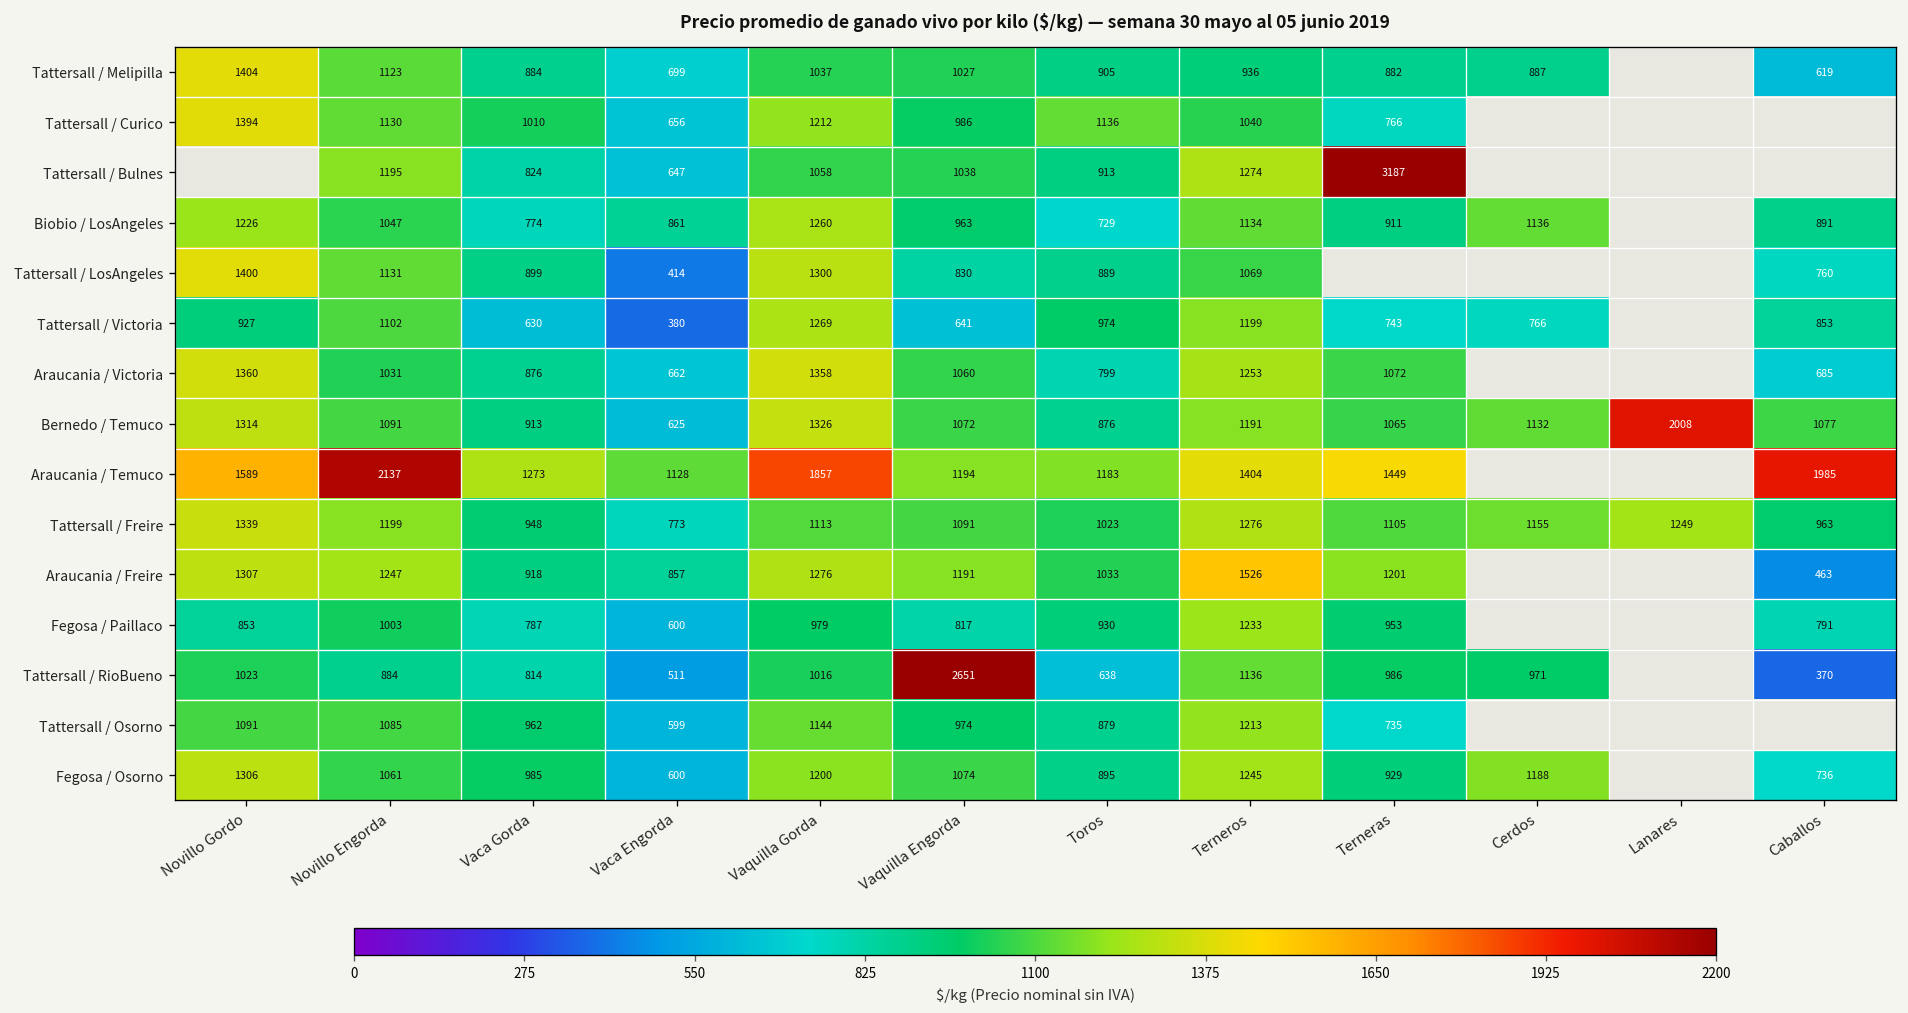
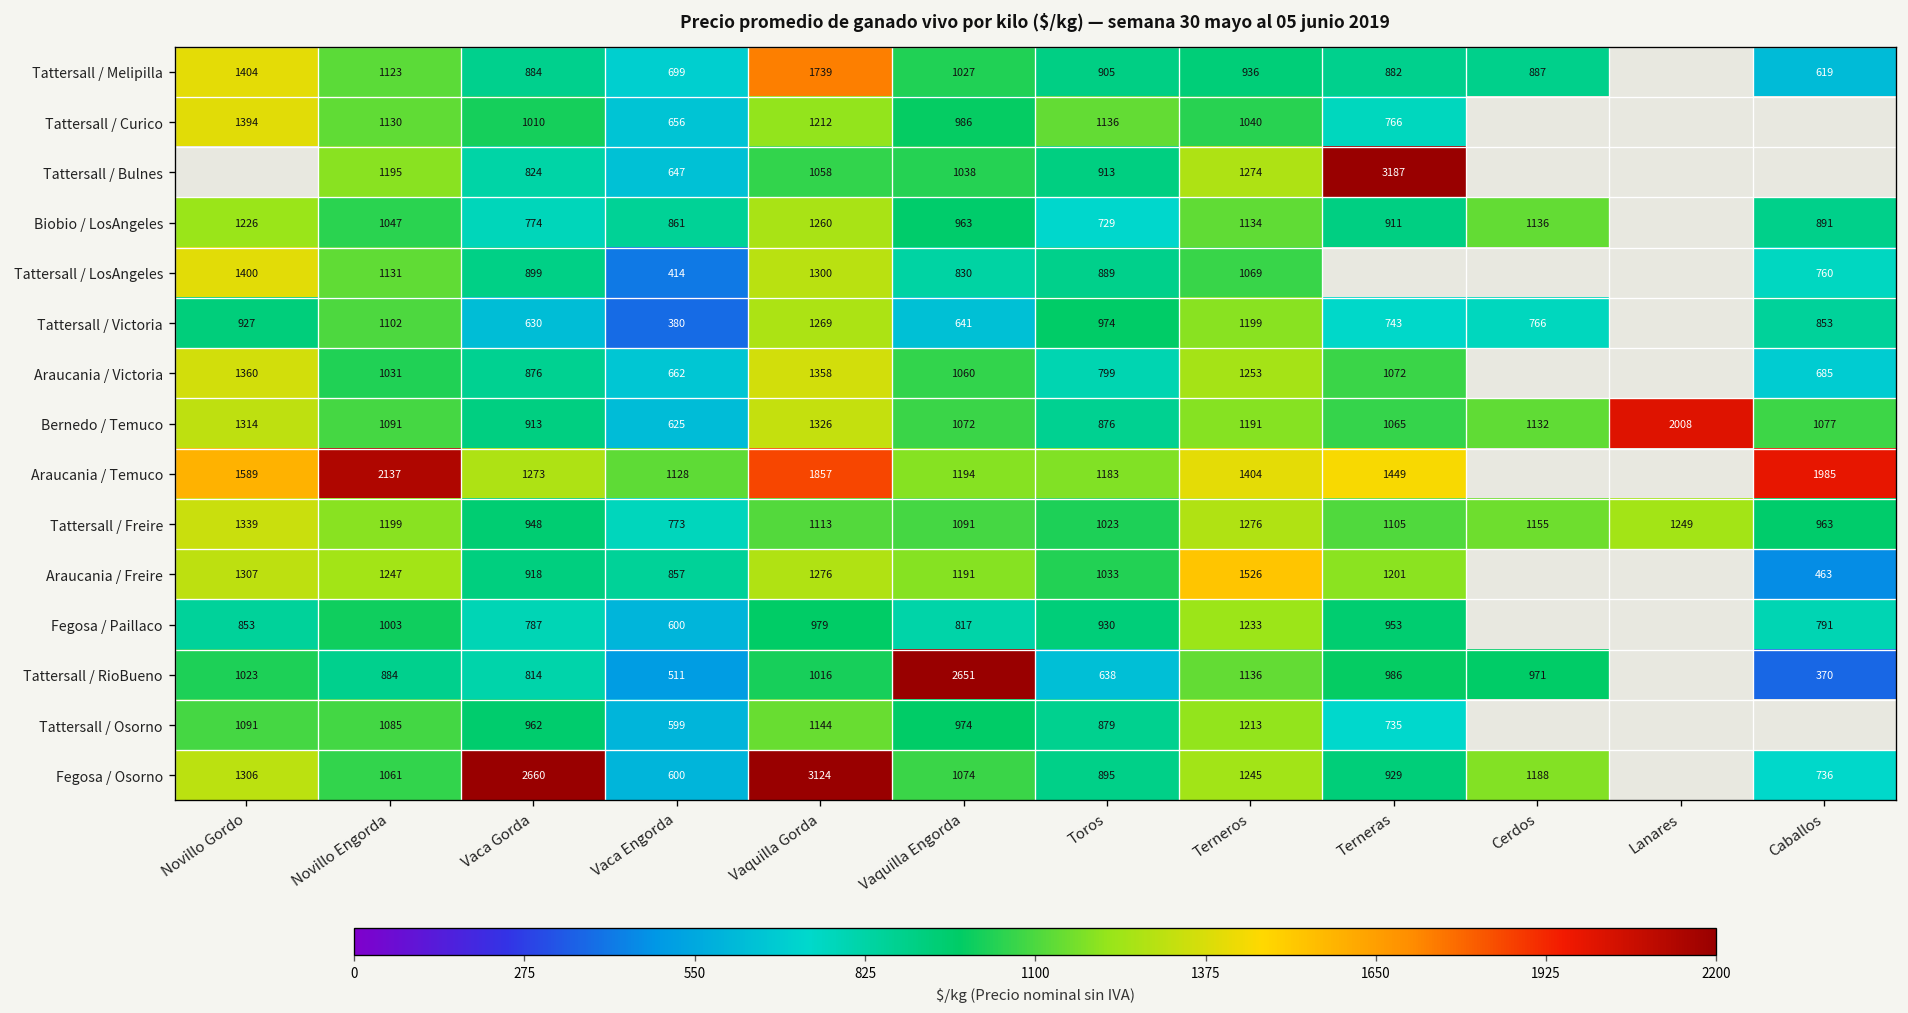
  {
    "Tattersall / Melipilla": {
      "Novillo Gordo": 1404,
      "Novillo Engorda": 1123,
      "Vaca Gorda": 884,
      "Vaca Engorda": 699,
-     "Vaquilla Gorda": 1037,
+     "Vaquilla Gorda": 1739,
      "Vaquilla Engorda": 1027,
      "Toros": 905,
      "Terneros": 936,
      "Terneras": 882,
      "Cerdos": 887,
      "Caballos": 619
    },
    "Tattersall / Curico": {
      "Novillo Gordo": 1394,
      "Novillo Engorda": 1130,
      "Vaca Gorda": 1010,
      "Vaca Engorda": 656,
      "Vaquilla Gorda": 1212,
      "Vaquilla Engorda": 986,
      "Toros": 1136,
      "Terneros": 1040,
      "Terneras": 766
    },
    "Tattersall / Bulnes": {
      "Novillo Engorda": 1195,
      "Vaca Gorda": 824,
      "Vaca Engorda": 647,
      "Vaquilla Gorda": 1058,
      "Vaquilla Engorda": 1038,
      "Toros": 913,
      "Terneros": 1274,
      "Terneras": 3187
    },
    "Biobio / LosAngeles": {
      "Novillo Gordo": 1226,
      "Novillo Engorda": 1047,
      "Vaca Gorda": 774,
      "Vaca Engorda": 861,
      "Vaquilla Gorda": 1260,
      "Vaquilla Engorda": 963,
      "Toros": 729,
      "Terneros": 1134,
      "Terneras": 911,
      "Cerdos": 1136,
      "Caballos": 891
    },
    "Tattersall / LosAngeles": {
      "Novillo Gordo": 1400,
      "Novillo Engorda": 1131,
      "Vaca Gorda": 899,
      "Vaca Engorda": 414,
      "Vaquilla Gorda": 1300,
      "Vaquilla Engorda": 830,
      "Toros": 889,
      "Terneros": 1069,
      "Caballos": 760
    },
    "Tattersall / Victoria": {
      "Novillo Gordo": 927,
      "Novillo Engorda": 1102,
      "Vaca Gorda": 630,
      "Vaca Engorda": 380,
      "Vaquilla Gorda": 1269,
      "Vaquilla Engorda": 641,
      "Toros": 974,
      "Terneros": 1199,
      "Terneras": 743,
      "Cerdos": 766,
      "Caballos": 853
    },
    "Araucania / Victoria": {
      "Novillo Gordo": 1360,
      "Novillo Engorda": 1031,
      "Vaca Gorda": 876,
      "Vaca Engorda": 662,
      "Vaquilla Gorda": 1358,
      "Vaquilla Engorda": 1060,
      "Toros": 799,
      "Terneros": 1253,
      "Terneras": 1072,
      "Caballos": 685
    },
    "Bernedo / Temuco": {
      "Novillo Gordo": 1314,
      "Novillo Engorda": 1091,
      "Vaca Gorda": 913,
      "Vaca Engorda": 625,
      "Vaquilla Gorda": 1326,
      "Vaquilla Engorda": 1072,
      "Toros": 876,
      "Terneros": 1191,
      "Terneras": 1065,
      "Cerdos": 1132,
      "Lanares": 2008,
      "Caballos": 1077
    },
    "Araucania / Temuco": {
      "Novillo Gordo": 1589,
      "Novillo Engorda": 2137,
      "Vaca Gorda": 1273,
      "Vaca Engorda": 1128,
      "Vaquilla Gorda": 1857,
      "Vaquilla Engorda": 1194,
      "Toros": 1183,
      "Terneros": 1404,
      "Terneras": 1449,
      "Caballos": 1985
    },
    "Tattersall / Freire": {
      "Novillo Gordo": 1339,
      "Novillo Engorda": 1199,
      "Vaca Gorda": 948,
      "Vaca Engorda": 773,
      "Vaquilla Gorda": 1113,
      "Vaquilla Engorda": 1091,
      "Toros": 1023,
      "Terneros": 1276,
      "Terneras": 1105,
      "Cerdos": 1155,
      "Lanares": 1249,
      "Caballos": 963
    },
    "Araucania / Freire": {
      "Novillo Gordo": 1307,
      "Novillo Engorda": 1247,
      "Vaca Gorda": 918,
      "Vaca Engorda": 857,
      "Vaquilla Gorda": 1276,
      "Vaquilla Engorda": 1191,
      "Toros": 1033,
      "Terneros": 1526,
      "Terneras": 1201,
      "Caballos": 463
    },
    "Fegosa / Paillaco": {
      "Novillo Gordo": 853,
      "Novillo Engorda": 1003,
      "Vaca Gorda": 787,
      "Vaca Engorda": 600,
      "Vaquilla Gorda": 979,
      "Vaquilla Engorda": 817,
      "Toros": 930,
      "Terneros": 1233,
      "Terneras": 953,
      "Caballos": 791
    },
    "Tattersall / RioBueno": {
      "Novillo Gordo": 1023,
      "Novillo Engorda": 884,
      "Vaca Gorda": 814,
      "Vaca Engorda": 511,
      "Vaquilla Gorda": 1016,
      "Vaquilla Engorda": 2651,
      "Toros": 638,
      "Terneros": 1136,
      "Terneras": 986,
      "Cerdos": 971,
      "Caballos": 370
    },
    "Tattersall / Osorno": {
      "Novillo Gordo": 1091,
      "Novillo Engorda": 1085,
      "Vaca Gorda": 962,
      "Vaca Engorda": 599,
      "Vaquilla Gorda": 1144,
      "Vaquilla Engorda": 974,
      "Toros": 879,
      "Terneros": 1213,
      "Terneras": 735
    },
    "Fegosa / Osorno": {
      "Novillo Gordo": 1306,
      "Novillo Engorda": 1061,
-     "Vaca Gorda": 985,
+     "Vaca Gorda": 2660,
      "Vaca Engorda": 600,
-     "Vaquilla Gorda": 1200,
+     "Vaquilla Gorda": 3124,
      "Vaquilla Engorda": 1074,
      "Toros": 895,
      "Terneros": 1245,
      "Terneras": 929,
      "Cerdos": 1188,
      "Caballos": 736
    }
  }
